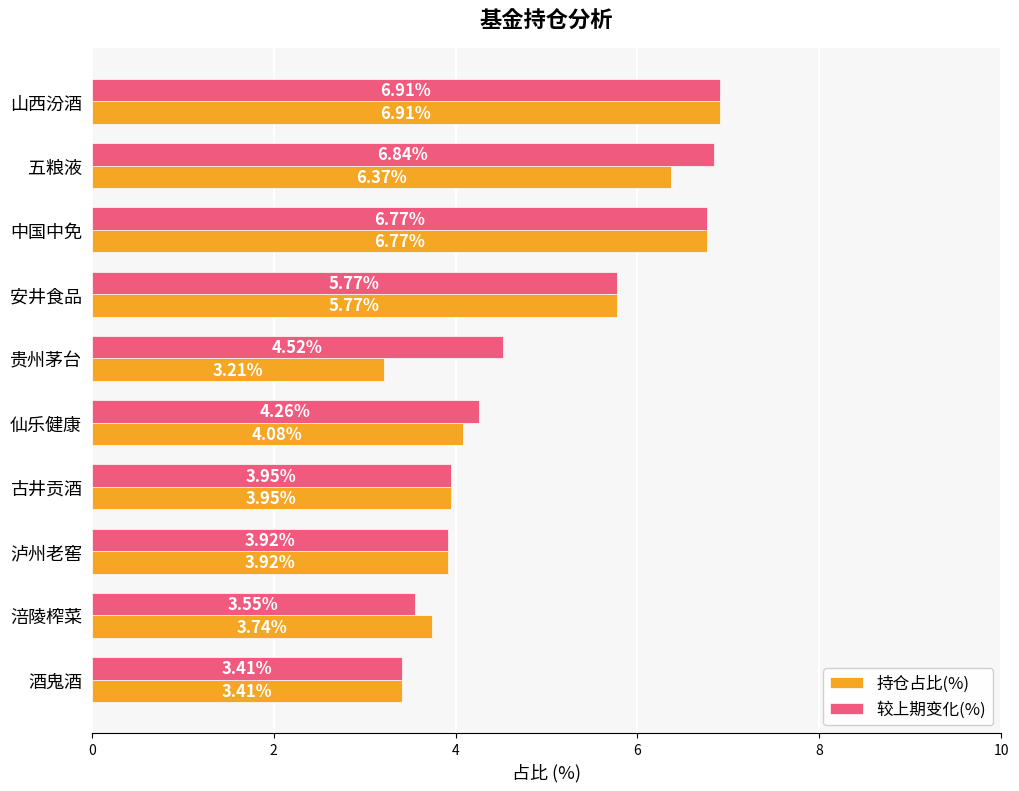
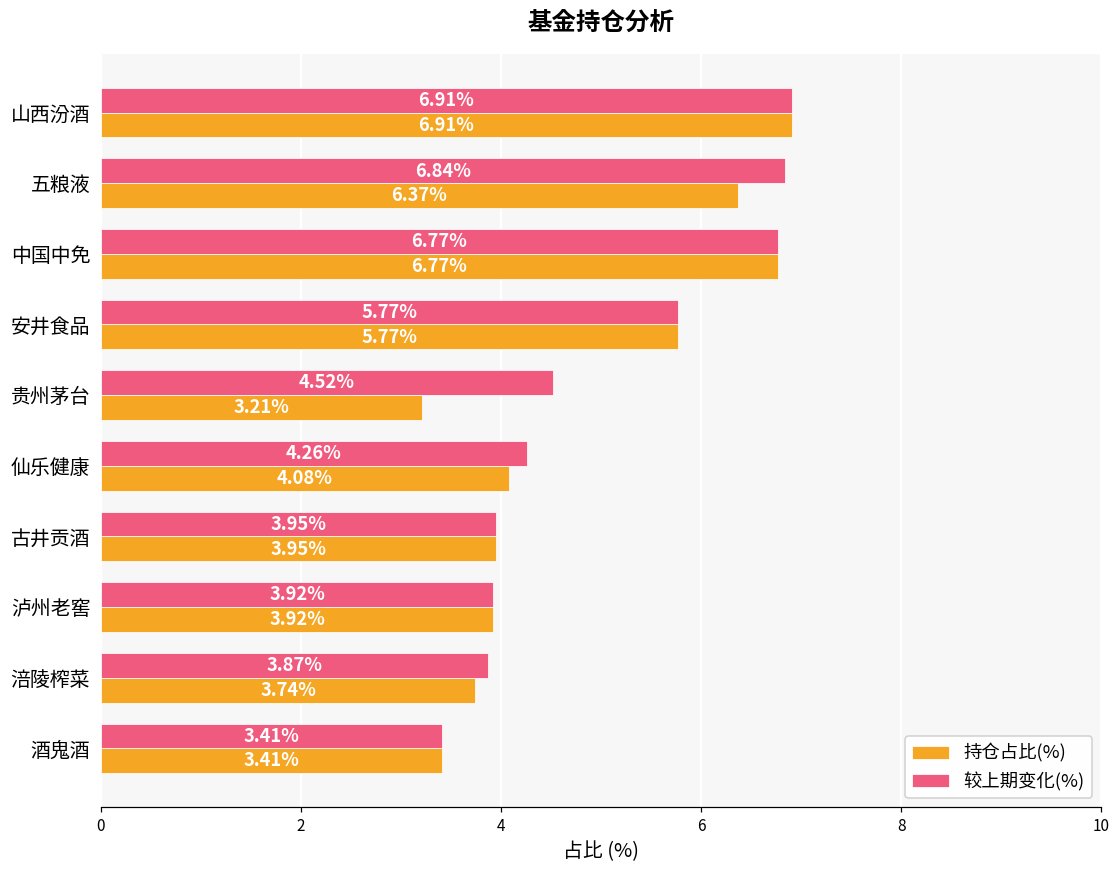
  {
    "持仓占比(%)": {
      "山西汾酒": "6.91%",
      "五粮液": "6.37%",
      "中国中免": "6.77%",
      "安井食品": "5.77%",
      "贵州茅台": "3.21%",
      "仙乐健康": "4.08%",
      "古井贡酒": "3.95%",
      "泸州老窖": "3.92%",
      "涪陵榨菜": "3.74%",
      "酒鬼酒": "3.41%"
    },
    "较上期变化(%)": {
      "山西汾酒": "6.91%",
      "五粮液": "6.84%",
      "中国中免": "6.77%",
      "安井食品": "5.77%",
      "贵州茅台": "4.52%",
      "仙乐健康": "4.26%",
      "古井贡酒": "3.95%",
      "泸州老窖": "3.92%",
-     "涪陵榨菜": "3.55%",
+     "涪陵榨菜": "3.87%",
      "酒鬼酒": "3.41%"
    }
  }
